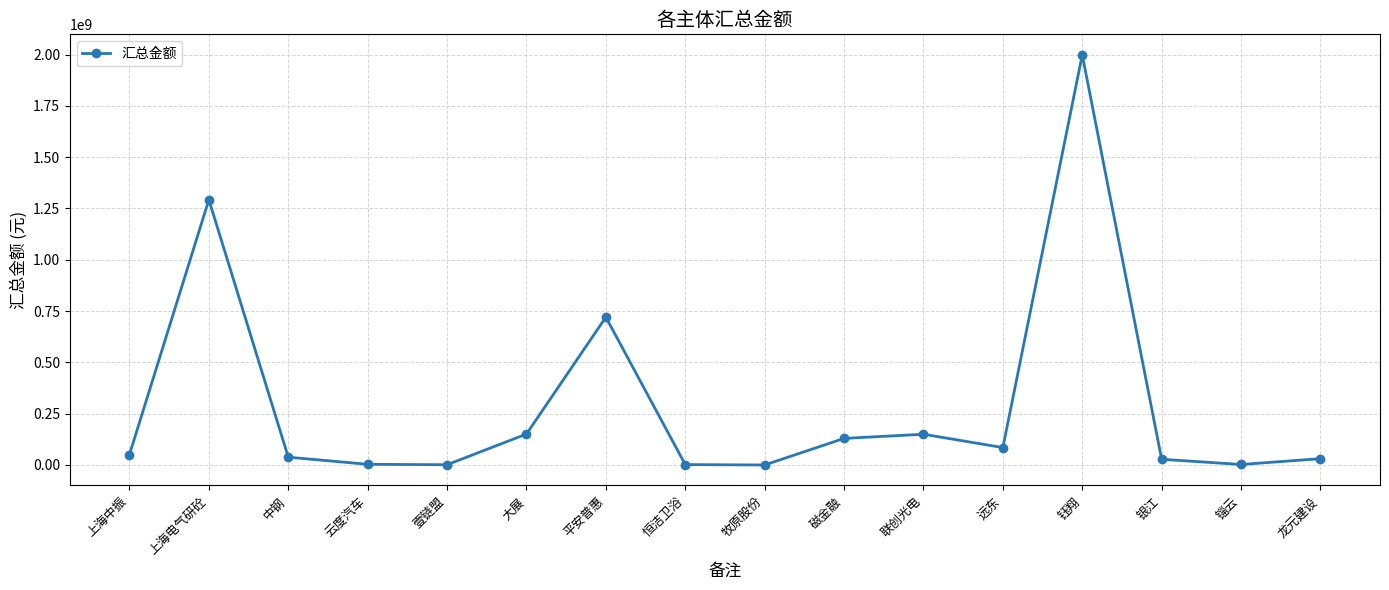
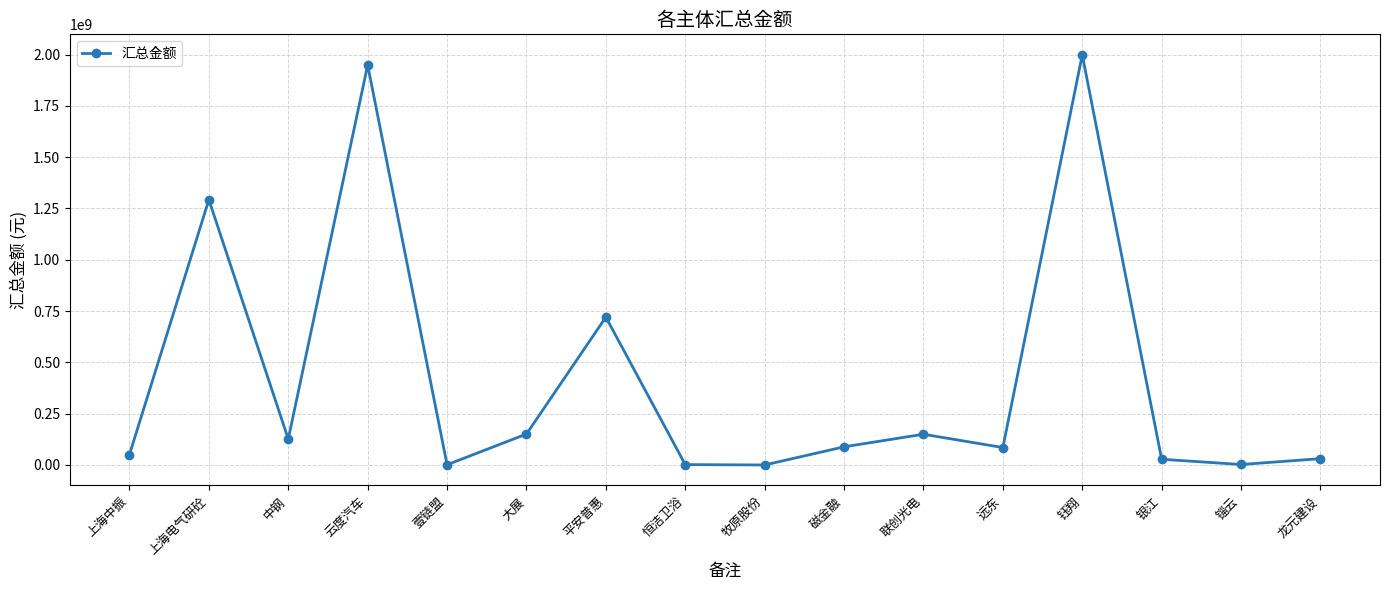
  {
    "上海中振": 50000000,
    "上海电气研砼": 1290000000,
-   "中钢": 40000000,
-   "云度汽车": 0,
+   "中钢": 130000000,
+   "云度汽车": 1950000000,
    "壹链盟": 0,
    "大展": 150000000,
    "平安普惠": 720000000,
    "恒洁卫浴": 0,
    "牧原股份": 0,
-   "磁金融": 130000000,
+   "磁金融": 90000000,
    "联创光电": 150000000,
    "远东": 80000000,
    "钰翔": 2000000000,
    "银江": 30000000,
    "锱云": 0,
    "龙元建设": 30000000
  }
